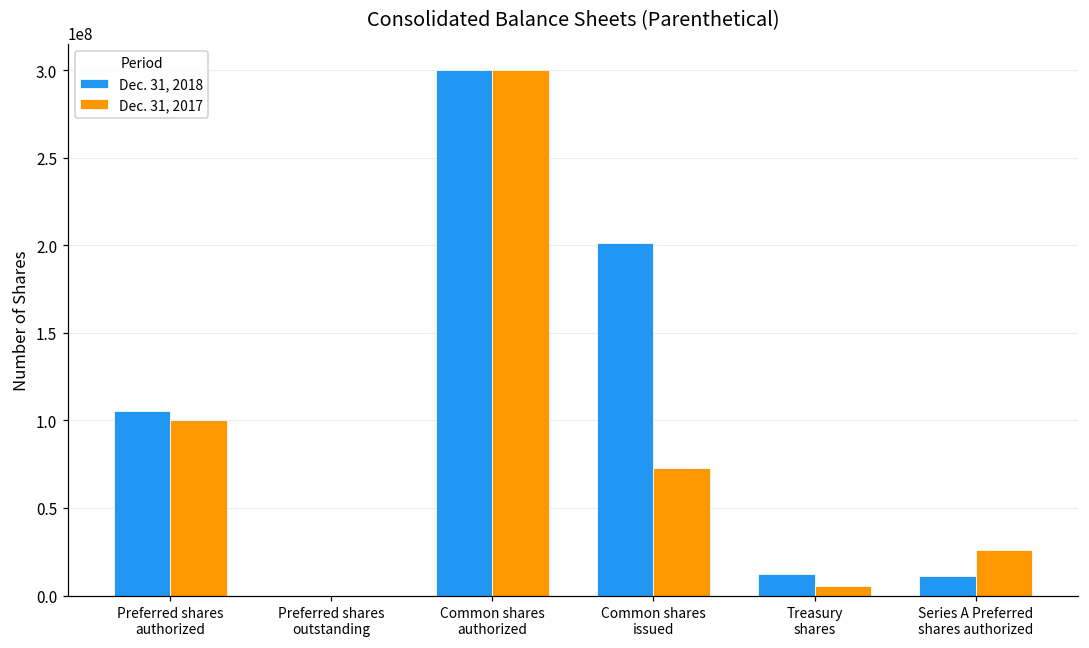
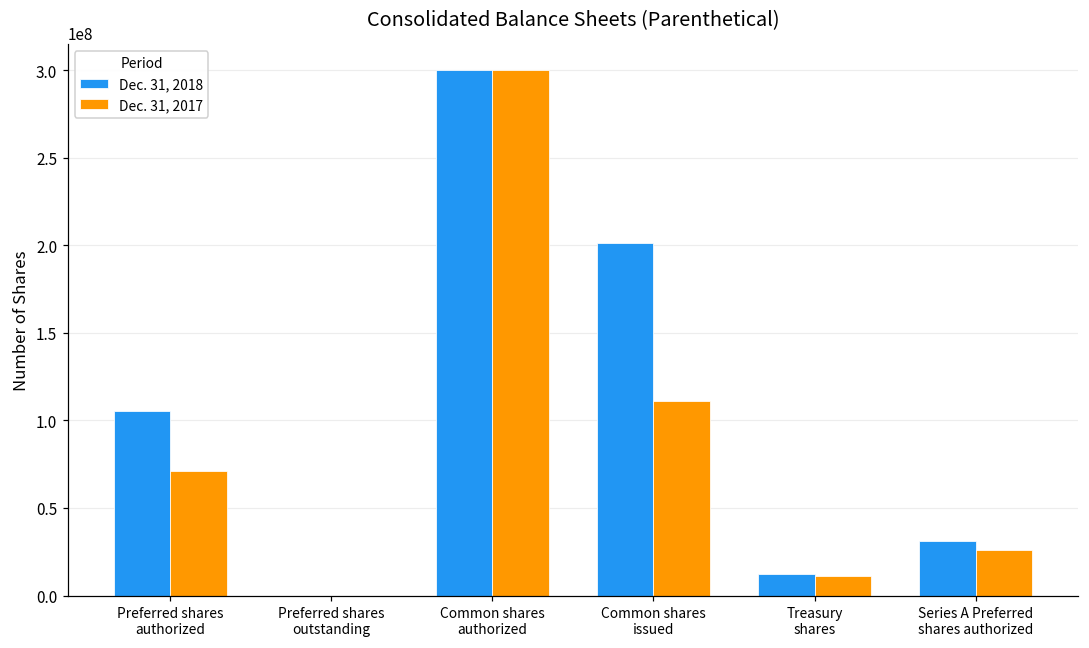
  {
    "Dec. 31, 2018": {
      "Preferred shares authorized": 105000000,
      "Preferred shares outstanding": 0,
      "Common shares authorized": 300000000,
      "Common shares issued": 201000000,
      "Treasury shares": 12000000,
-     "Series A Preferred shares authorized": 11000000
+     "Series A Preferred shares authorized": 31000000
    },
    "Dec. 31, 2017": {
-     "Preferred shares authorized": 100000000,
+     "Preferred shares authorized": 71000000,
      "Preferred shares outstanding": 0,
      "Common shares authorized": 300000000,
-     "Common shares issued": 73000000,
-     "Treasury shares": 6000000,
+     "Common shares issued": 111000000,
+     "Treasury shares": 11000000,
      "Series A Preferred shares authorized": 26000000
    }
  }
